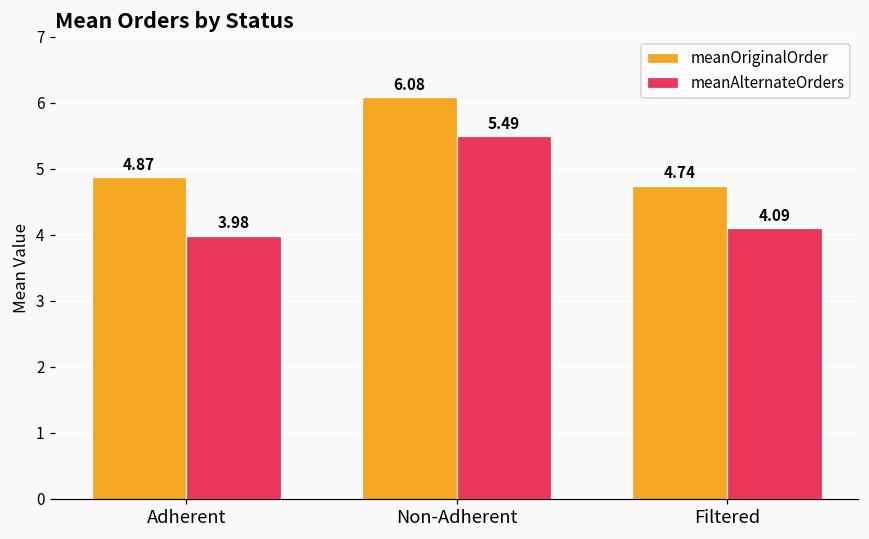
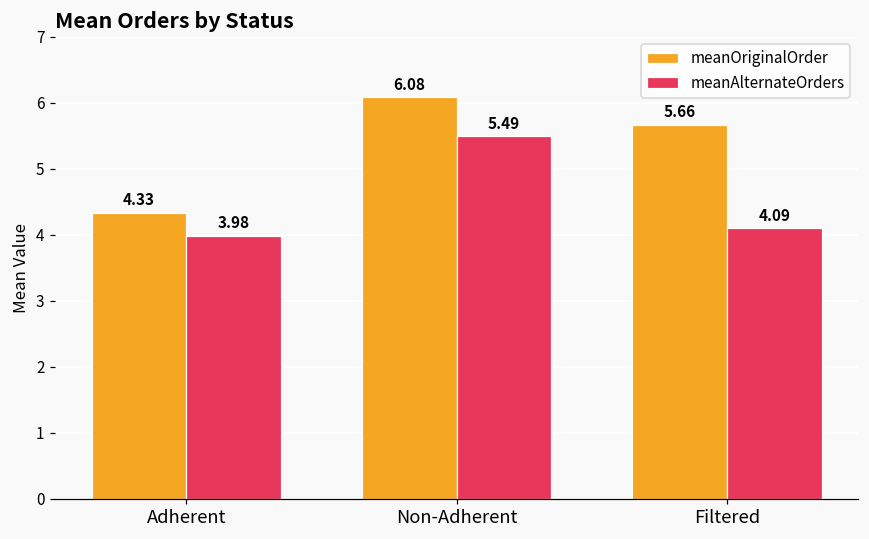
  {
    "meanOriginalOrder": {
-     "Adherent": 4.87,
+     "Adherent": 4.33,
      "Non-Adherent": 6.08,
-     "Filtered": 4.74
+     "Filtered": 5.66
    },
    "meanAlternateOrders": {
      "Adherent": 3.98,
      "Non-Adherent": 5.49,
      "Filtered": 4.09
    }
  }
